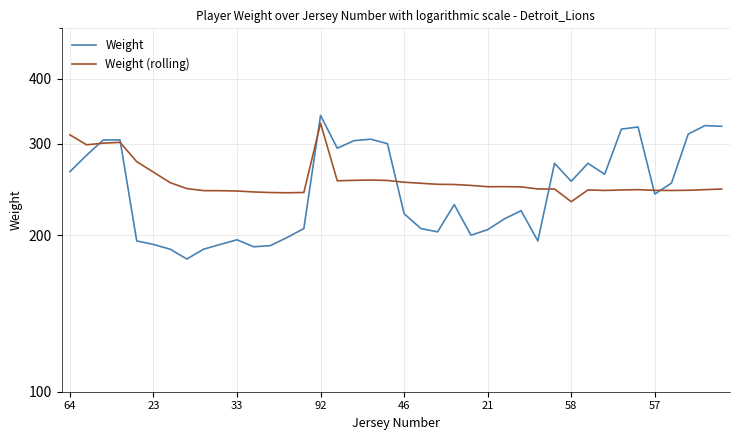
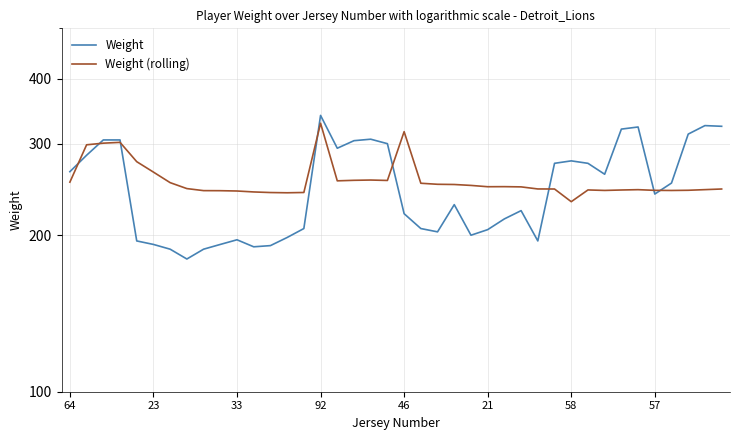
  {
    "Weight": {
      "64": 270,
      "92": 340,
      "46": 220,
-     "58": 250,
+     "58": 280,
      "57": 240
    },
    "Weight (rolling)": {
-     "64": 310,
+     "64": 250,
      "92": 330,
-     "46": 250,
+     "46": 320,
      "58": 230,
      "57": 240
    }
  }
